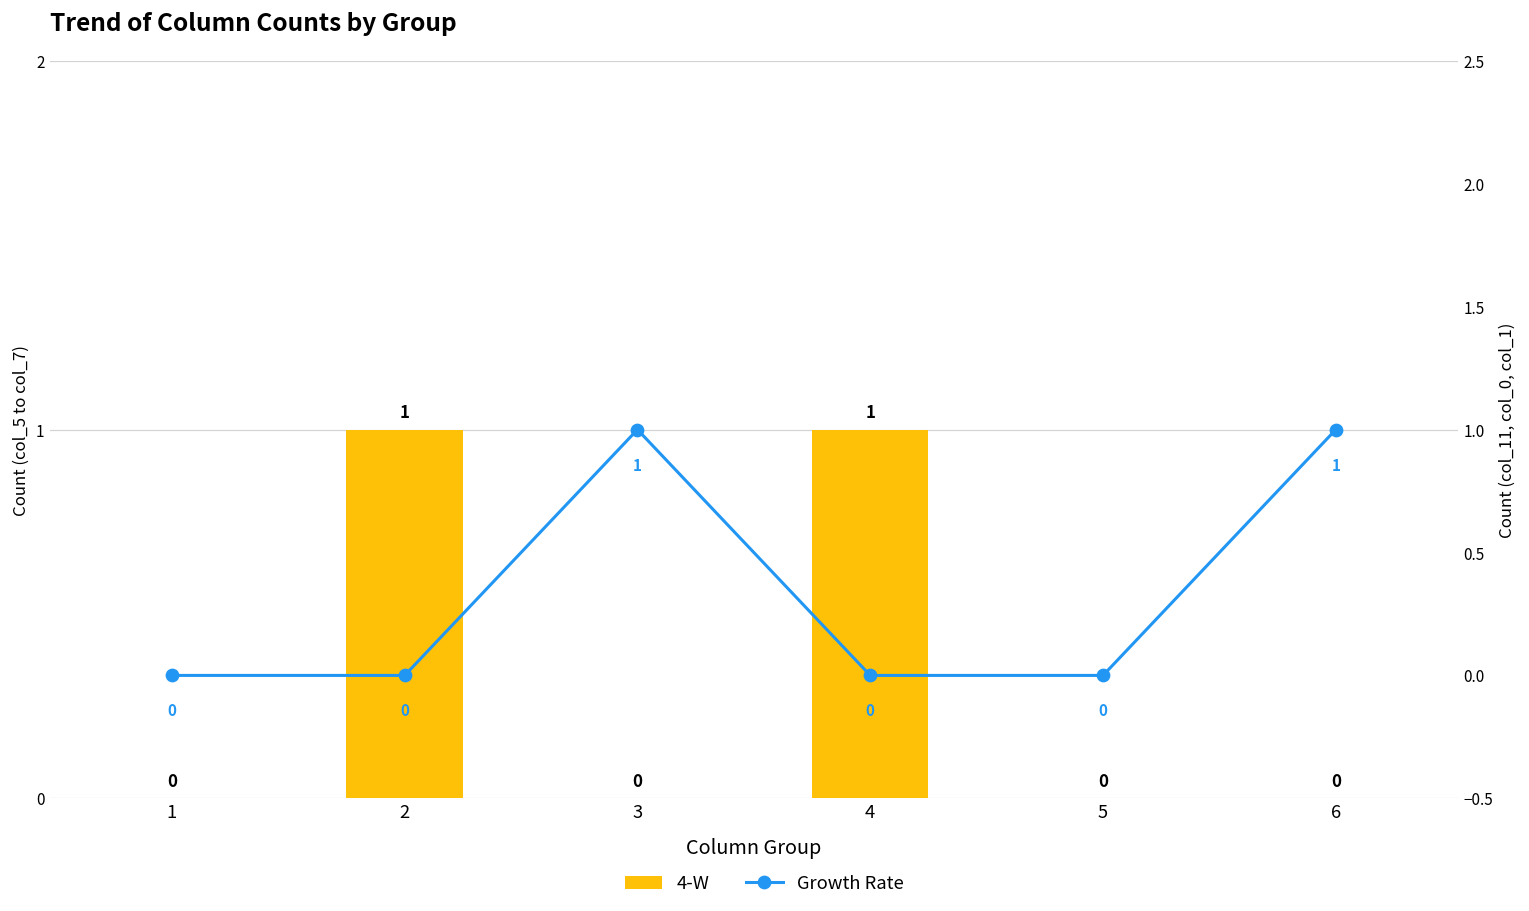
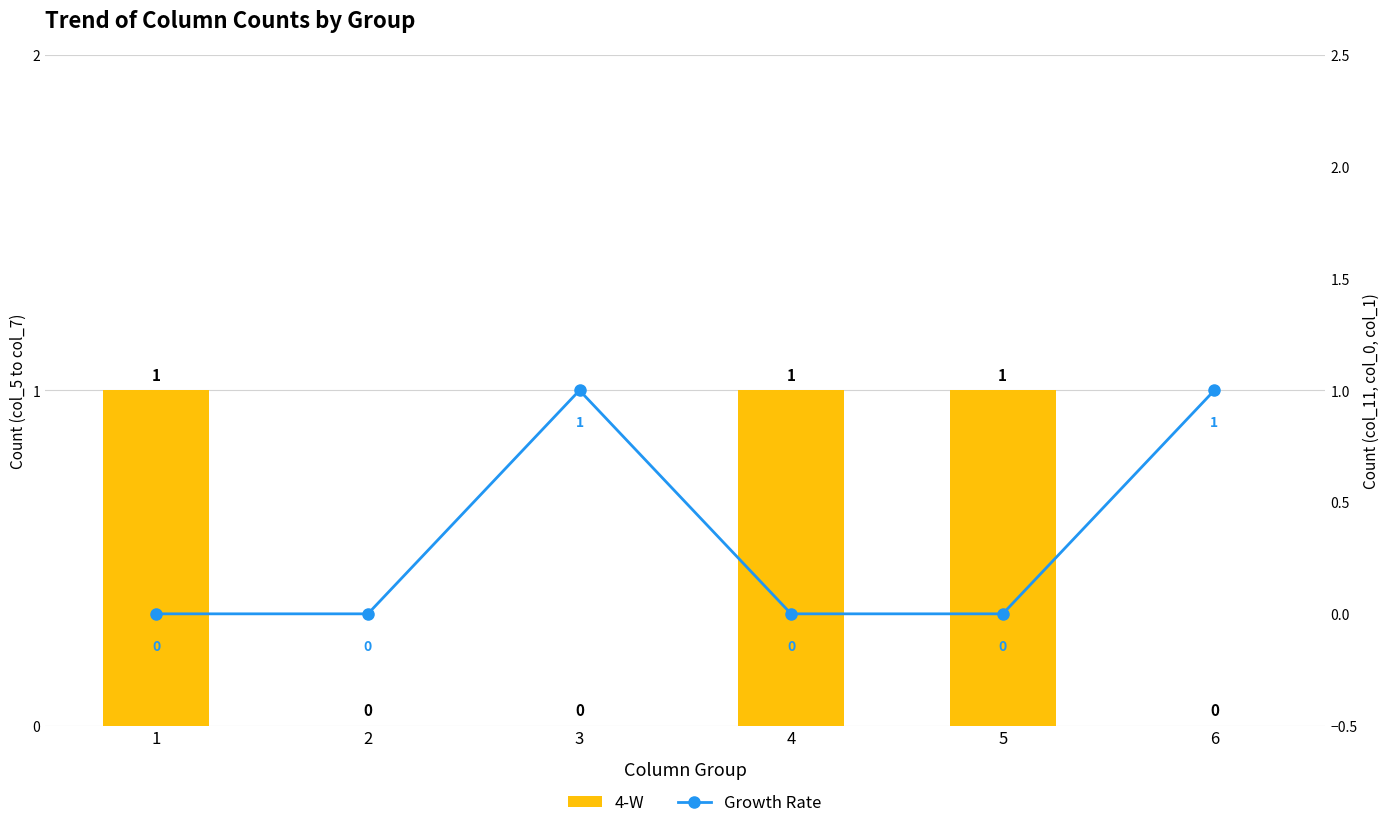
  {
    "4-W": {
-     "1": 0,
-     "2": 1,
+     "1": 1,
+     "2": 0,
      "3": 0,
      "4": 1,
-     "5": 0,
+     "5": 1,
      "6": 0
    },
    "Growth Rate": {
      "1": 0,
      "2": 0,
      "3": 1,
      "4": 0,
      "5": 0,
      "6": 1
    }
  }
